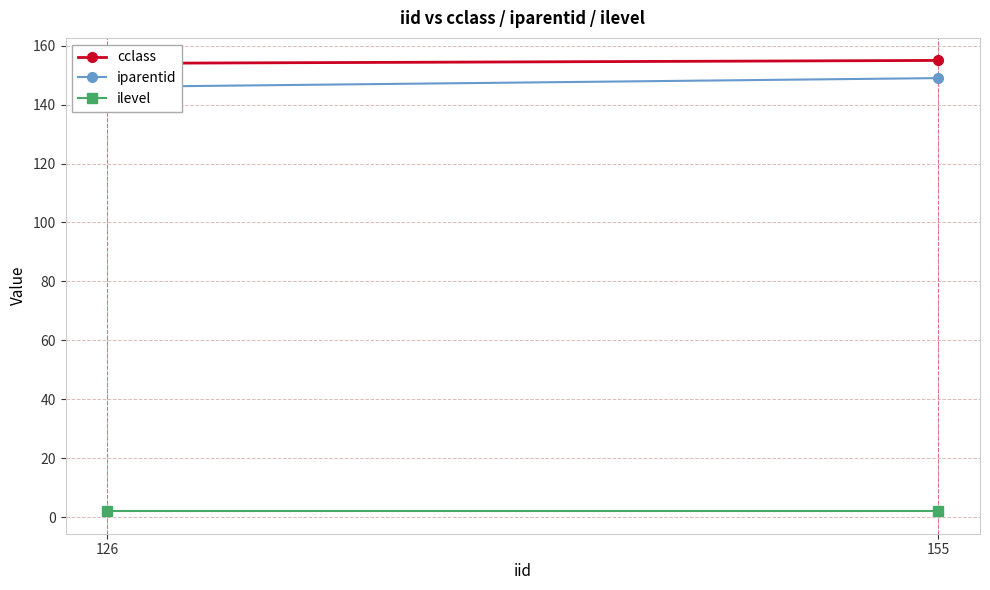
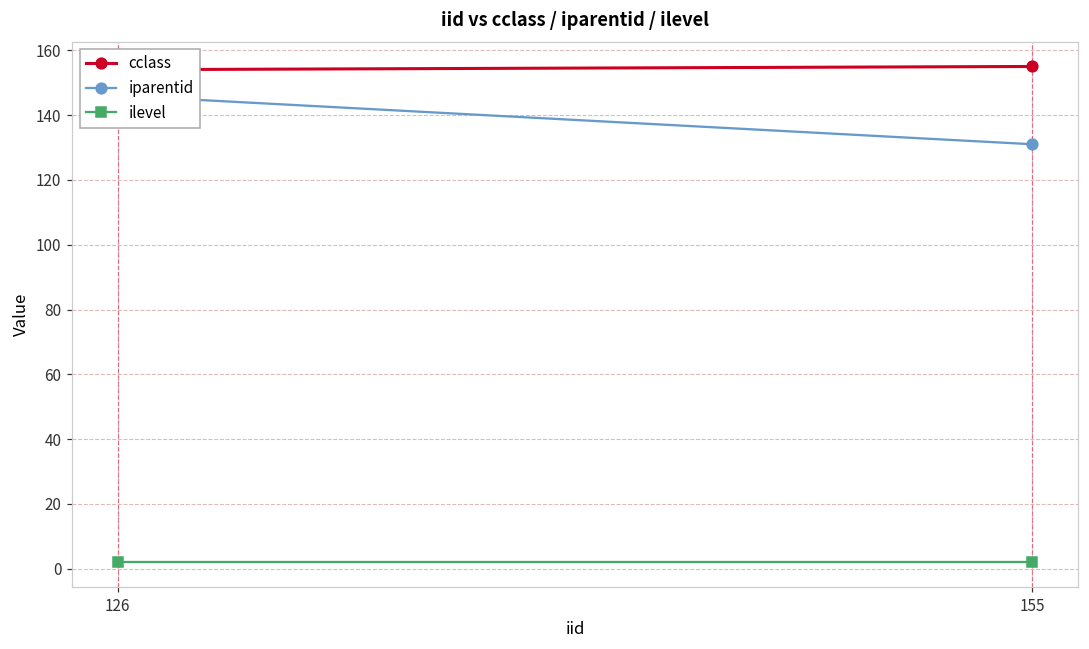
  {
    "cclass": {
      "155": 155
    },
    "iparentid": {
-     "155": 149
+     "155": 131
    },
    "ilevel": {
      "126": 2,
      "155": 2
    }
  }
